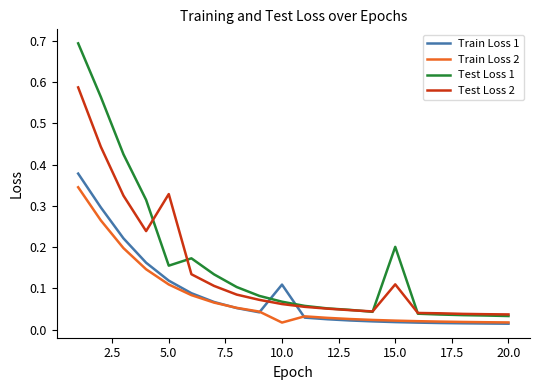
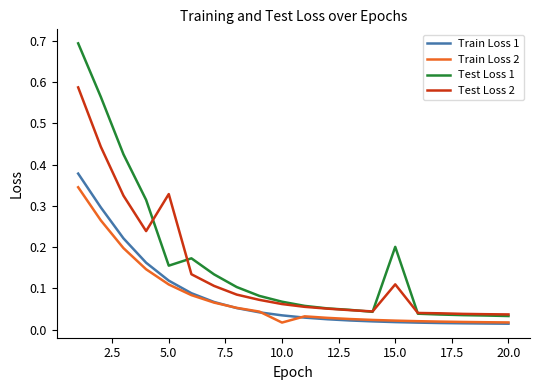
  {
    "Train Loss 1": {
      "5.0": 0.12,
-     "10.0": 0.11
+     "10.0": 0.03
    },
    "Train Loss 2": {
      "5.0": 0.11,
      "10.0": 0.02
    },
    "Test Loss 1": {
      "5.0": 0.16,
      "15.0": 0.20
    },
    "Test Loss 2": {
      "5.0": 0.33,
      "15.0": 0.11
    }
  }
